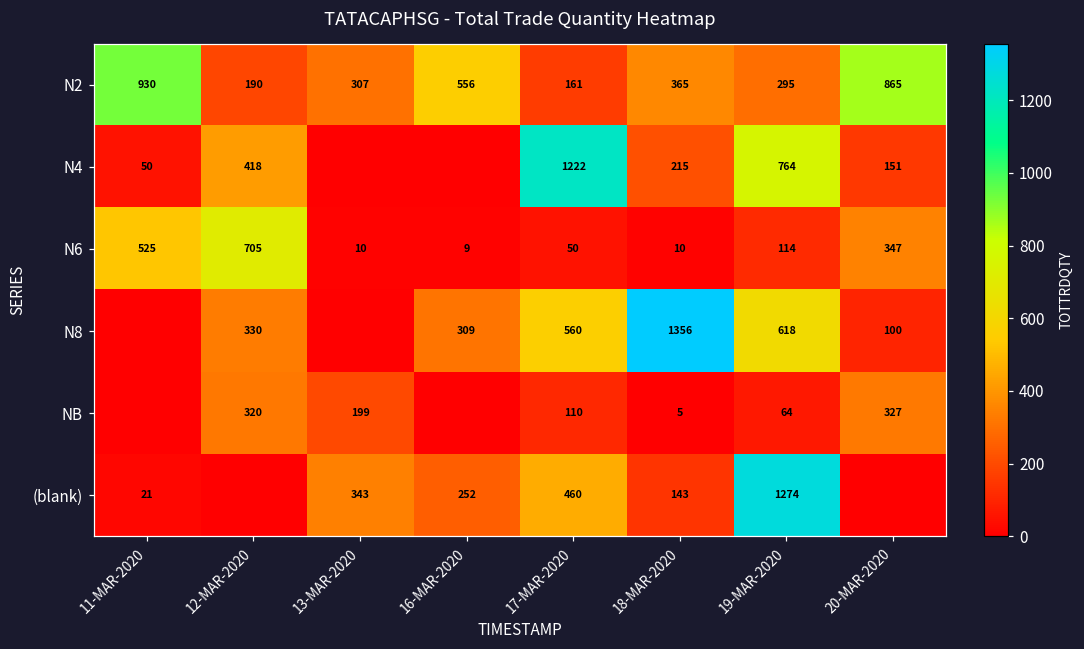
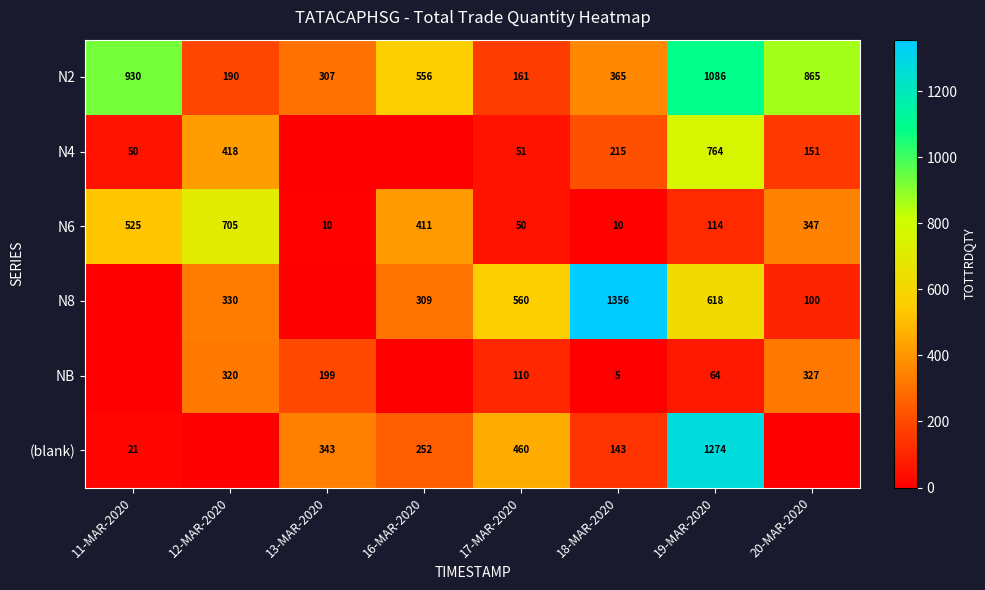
  {
    "N2": {
      "11-MAR-2020": 930,
      "12-MAR-2020": 190,
      "13-MAR-2020": 307,
      "16-MAR-2020": 556,
      "17-MAR-2020": 161,
      "18-MAR-2020": 365,
-     "19-MAR-2020": 295,
+     "19-MAR-2020": 1086,
      "20-MAR-2020": 865
    },
    "N4": {
      "11-MAR-2020": 50,
      "12-MAR-2020": 418,
-     "17-MAR-2020": 1222,
+     "17-MAR-2020": 51,
      "18-MAR-2020": 215,
      "19-MAR-2020": 764,
      "20-MAR-2020": 151
    },
    "N6": {
      "11-MAR-2020": 525,
      "12-MAR-2020": 705,
      "13-MAR-2020": 10,
-     "16-MAR-2020": 9,
+     "16-MAR-2020": 411,
      "17-MAR-2020": 50,
      "18-MAR-2020": 10,
      "19-MAR-2020": 114,
      "20-MAR-2020": 347
    },
    "N8": {
      "12-MAR-2020": 330,
      "16-MAR-2020": 309,
      "17-MAR-2020": 560,
      "18-MAR-2020": 1356,
      "19-MAR-2020": 618,
      "20-MAR-2020": 100
    },
    "NB": {
      "12-MAR-2020": 320,
      "13-MAR-2020": 199,
      "17-MAR-2020": 110,
      "18-MAR-2020": 5,
      "19-MAR-2020": 64,
      "20-MAR-2020": 327
    },
    "(blank)": {
      "11-MAR-2020": 21,
      "13-MAR-2020": 343,
      "16-MAR-2020": 252,
      "17-MAR-2020": 460,
      "18-MAR-2020": 143,
      "19-MAR-2020": 1274
    }
  }
